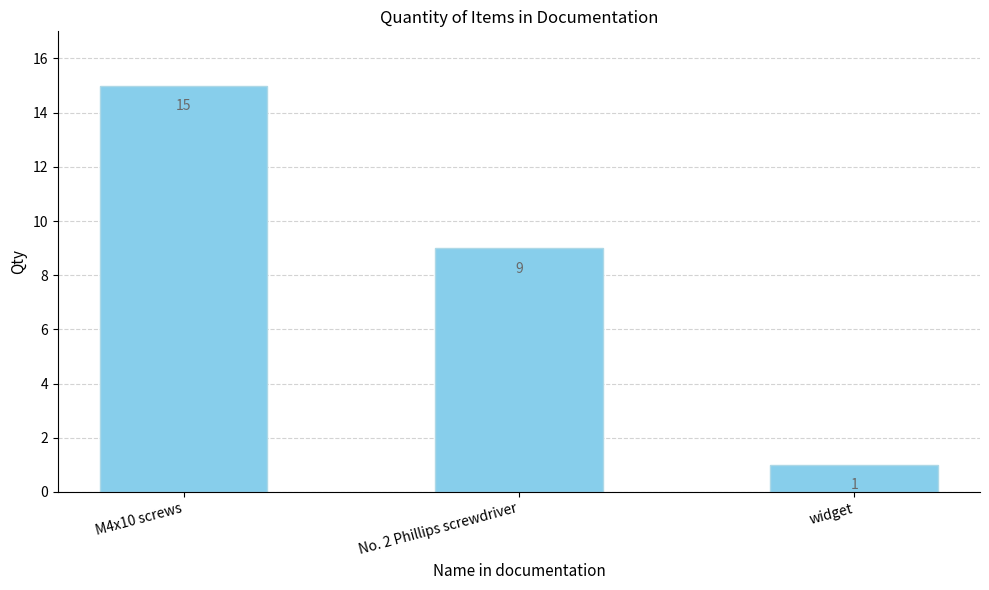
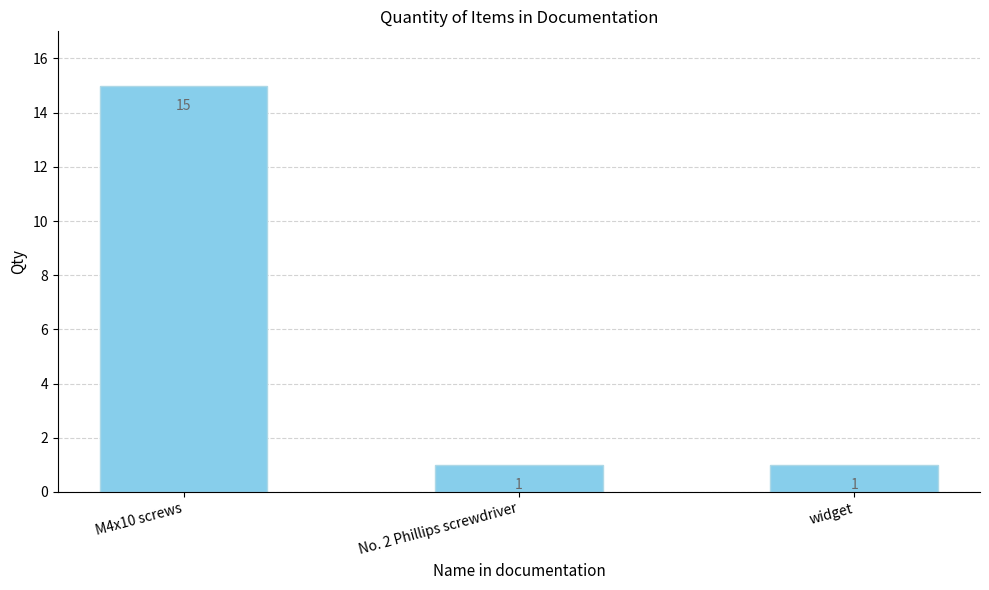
  {
    "M4x10 screws": 15,
-   "No. 2 Phillips screwdriver": 9,
+   "No. 2 Phillips screwdriver": 1,
    "widget": 1
  }
